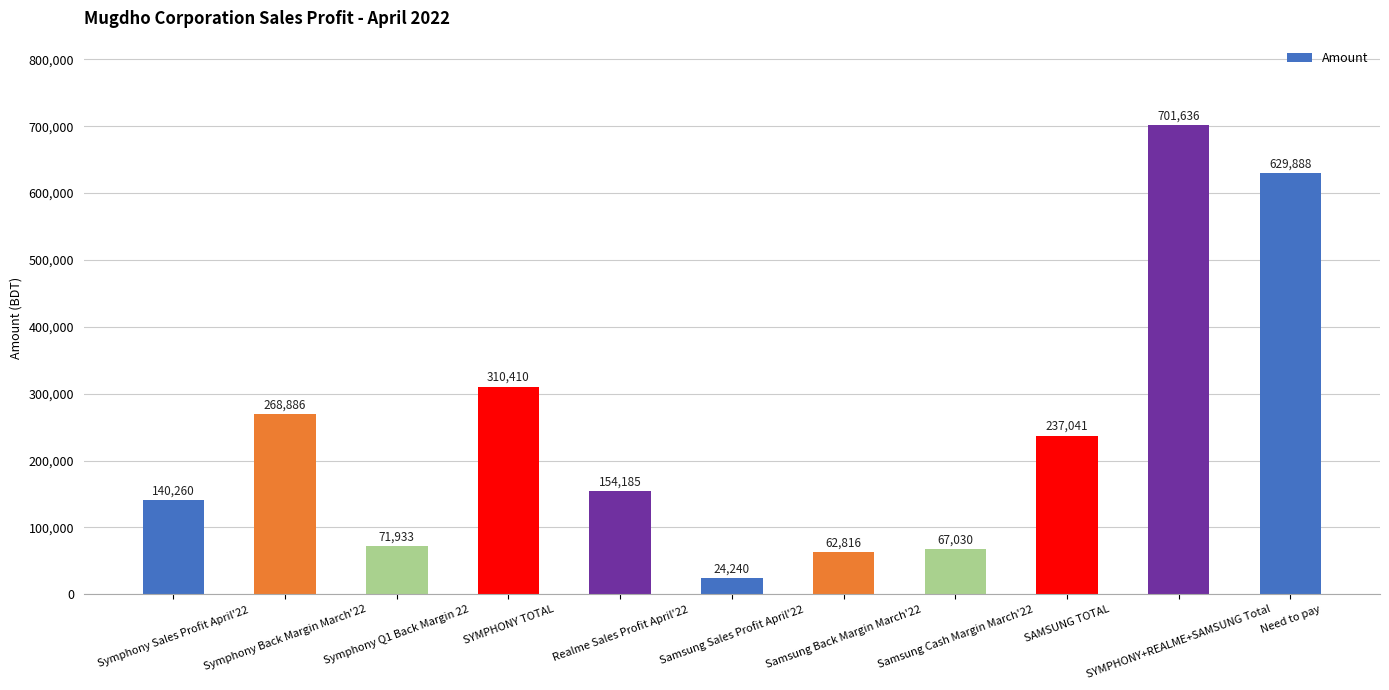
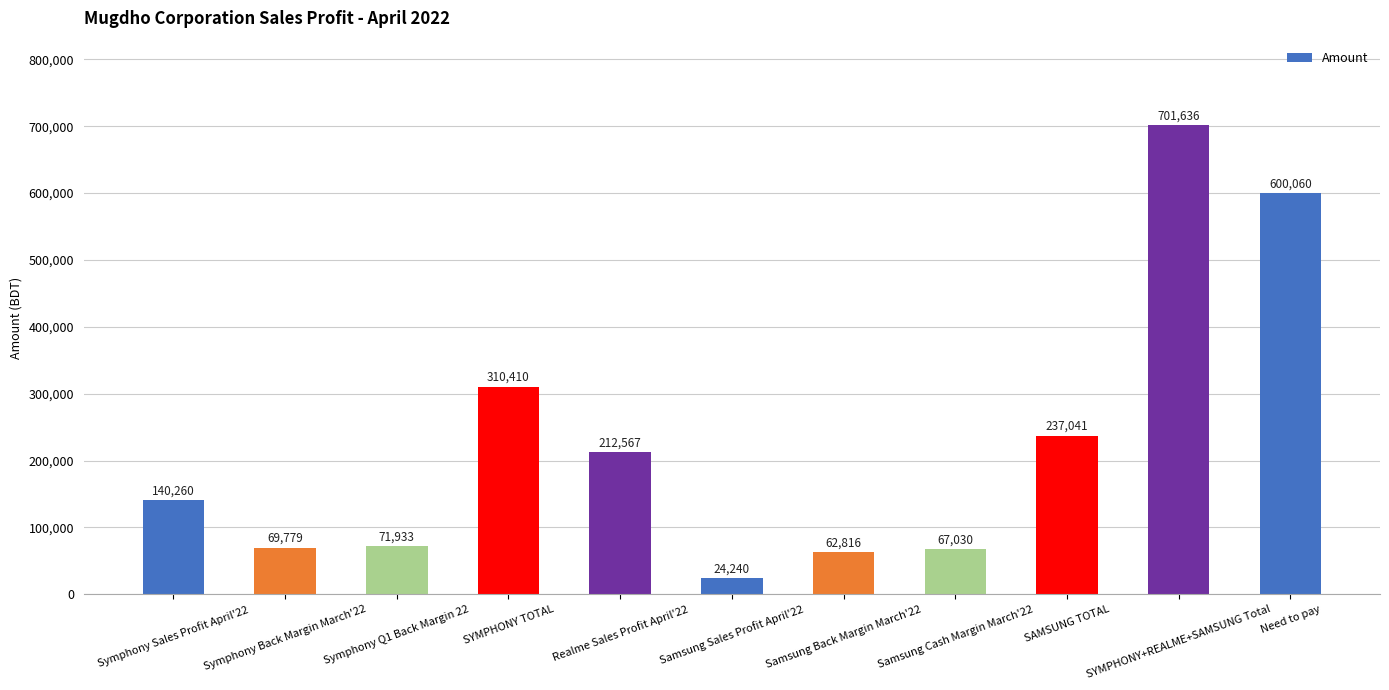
  {
    "Symphony Sales Profit April'22": "140,260",
-   "Symphony Back Margin March'22": "268,886",
+   "Symphony Back Margin March'22": "69,779",
    "Symphony Q1 Back Margin 22": "71,933",
    "SYMPHONY TOTAL": "310,410",
-   "Realme Sales Profit April'22": "154,185",
+   "Realme Sales Profit April'22": "212,567",
    "Samsung Sales Profit April'22": "24,240",
    "Samsung Back Margin March'22": "62,816",
    "Samsung Cash Margin March'22": "67,030",
    "SAMSUNG TOTAL": "237,041",
    "SYMPHONY+REALME+SAMSUNG Total": "701,636",
-   "Need to pay": "629,888"
+   "Need to pay": "600,060"
  }
